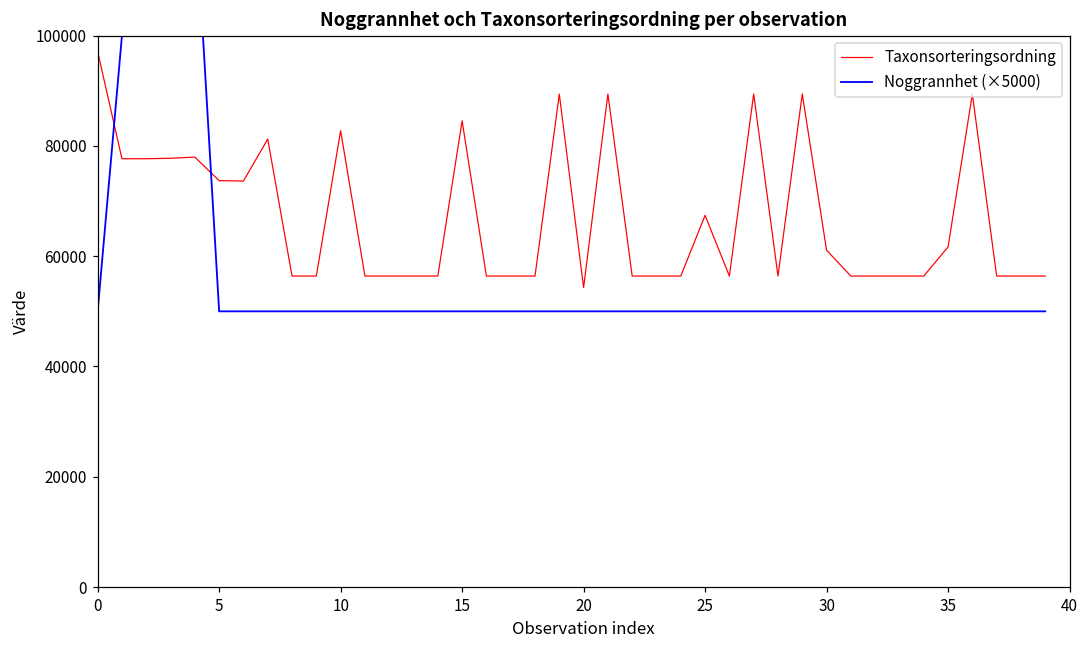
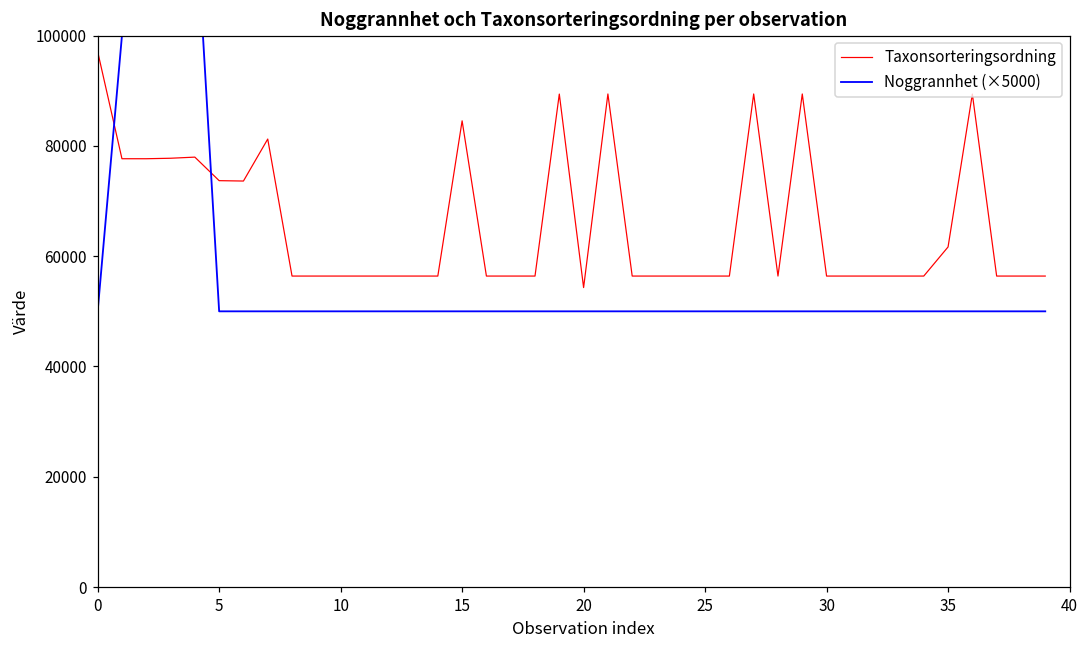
  {
    "Taxonsorteringsordning": {
      "0": 97000,
      "5": 74000,
-     "10": 83000,
+     "10": 56000,
      "15": 85000,
      "20": 54000,
-     "25": 67000,
-     "30": 61000,
+     "25": 56000,
+     "30": 56000,
      "35": 62000
    },
    "Noggrannhet (×5000)": {
      "0": 50000,
      "5": 50000,
      "10": 50000,
      "15": 50000,
      "20": 50000,
      "25": 50000,
      "30": 50000,
      "35": 50000
    }
  }
